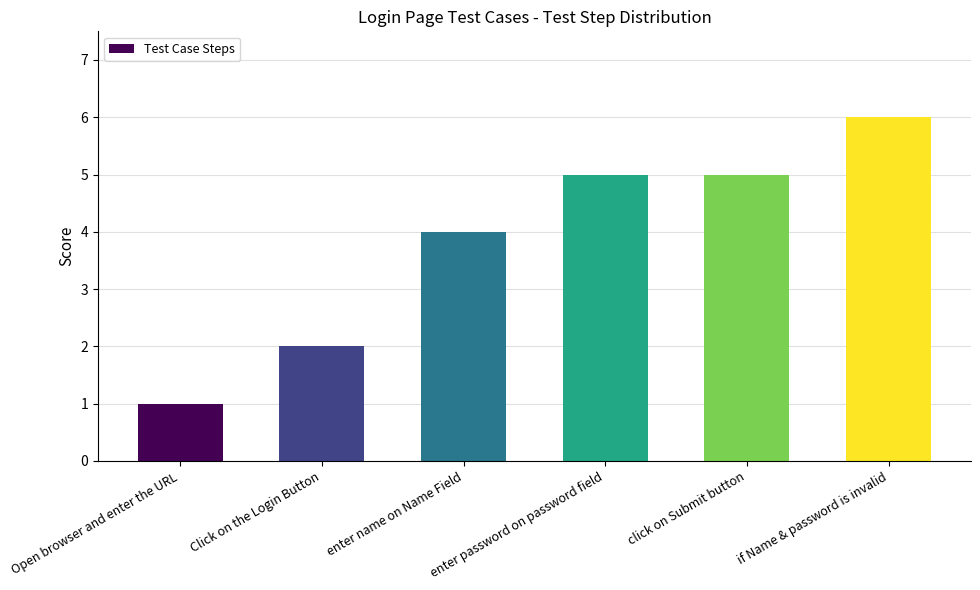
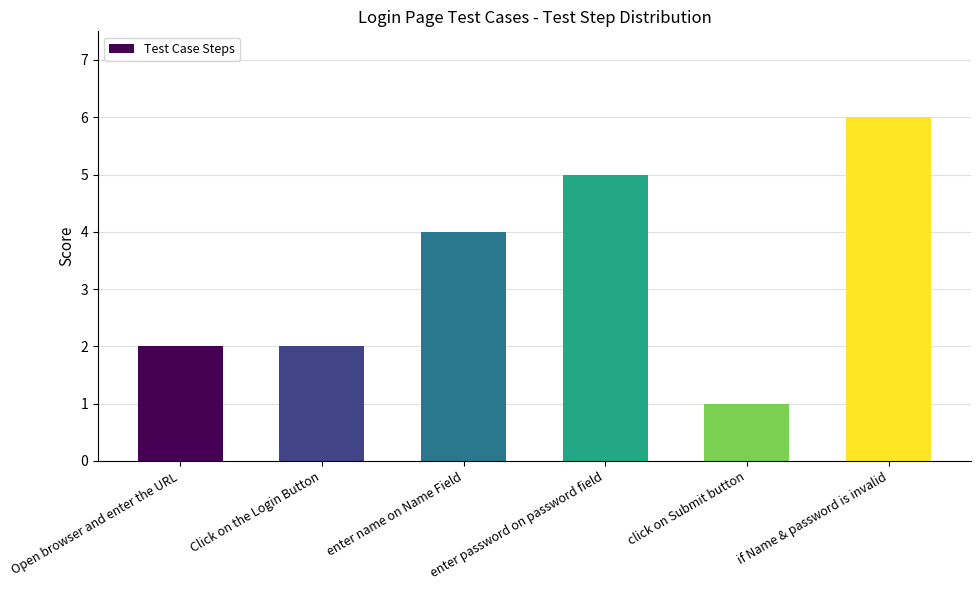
  {
-   "Open browser and enter the URL": 1,
+   "Open browser and enter the URL": 2,
    "Click on the Login Button": 2,
    "enter name on Name Field": 4,
    "enter password on password field": 5,
-   "click on Submit button": 5,
+   "click on Submit button": 1,
    "if Name & password is invalid": 6
  }
